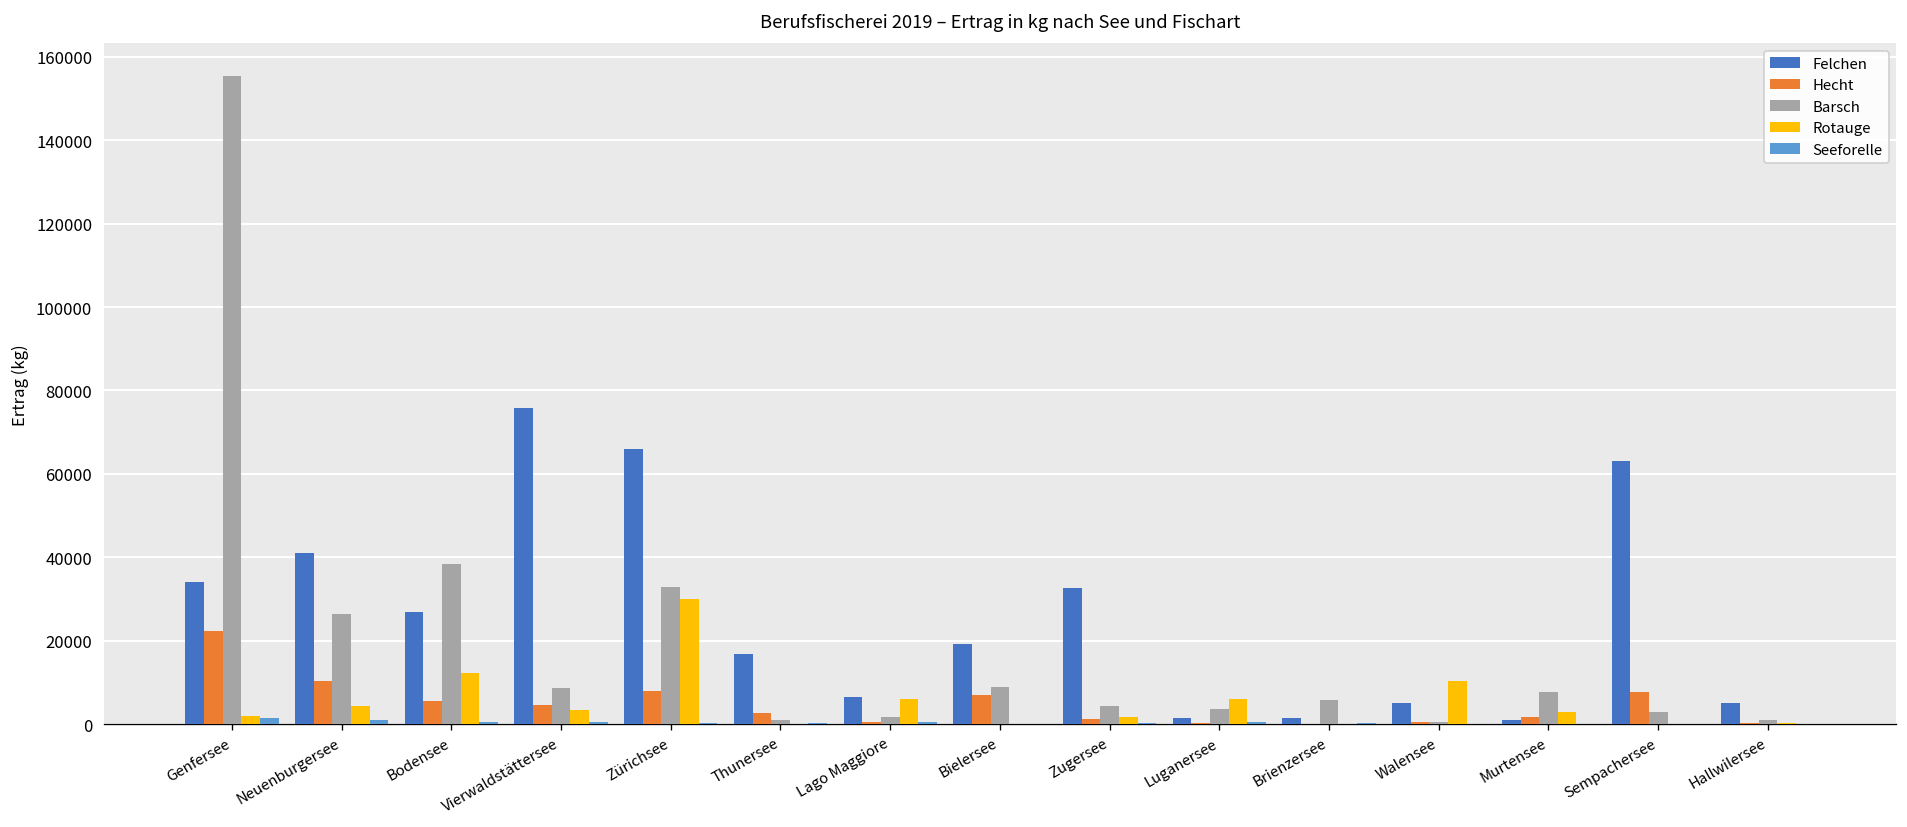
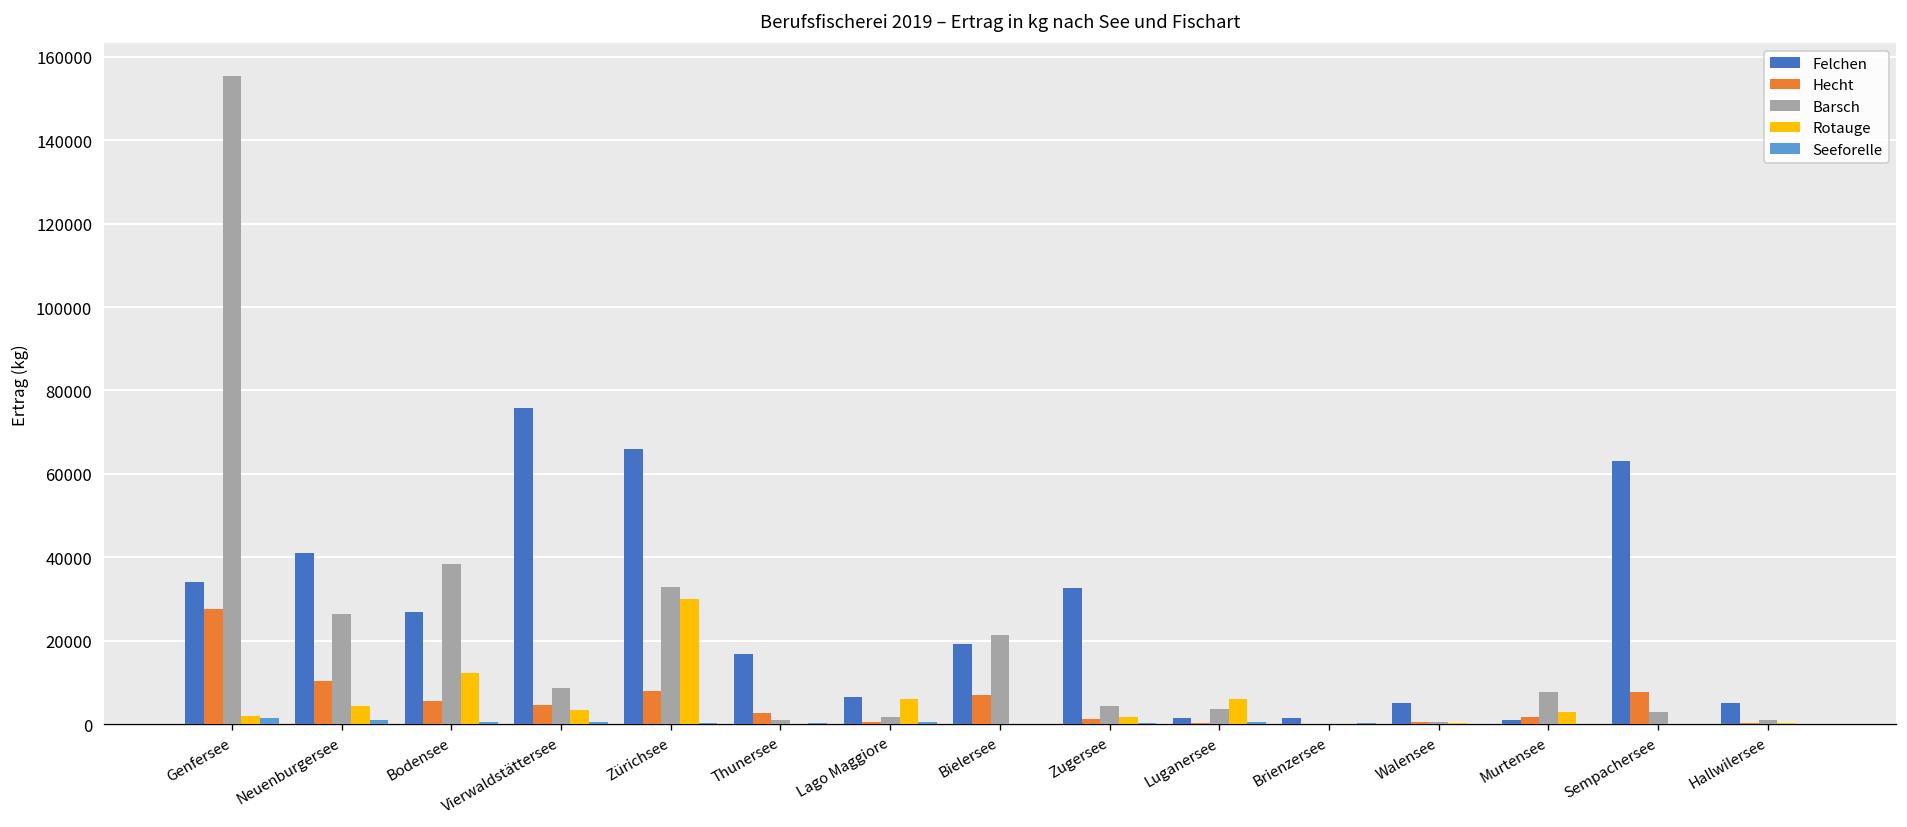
  {
    "Hecht": {
-     "Genfersee": 22000,
+     "Genfersee": 28000,
      "Neuenburgersee": 10000,
      "Bodensee": 6000,
      "Vierwaldstättersee": 5000,
      "Zürichsee": 8000,
      "Thunersee": 3000,
      "Bielersee": 7000,
      "Zugersee": 1000,
      "Murtensee": 2000,
      "Sempachersee": 8000
    },
    "Barsch": {
      "Genfersee": 155000,
      "Neuenburgersee": 26000,
      "Bodensee": 38000,
      "Vierwaldstättersee": 9000,
      "Zürichsee": 33000,
      "Thunersee": 1000,
      "Lago Maggiore": 2000,
-     "Bielersee": 9000,
+     "Bielersee": 21000,
      "Zugersee": 4000,
      "Luganersee": 4000,
-     "Brienzersee": 6000,
+     "Brienzersee": 0,
      "Murtensee": 8000,
      "Sempachersee": 3000,
      "Hallwilersee": 1000
    },
    "Rotauge": {
      "Genfersee": 2000,
      "Neuenburgersee": 4000,
      "Bodensee": 12000,
      "Vierwaldstättersee": 3000,
      "Zürichsee": 30000,
      "Thunersee": 0,
      "Lago Maggiore": 6000,
      "Bielersee": 0,
      "Zugersee": 2000,
      "Luganersee": 6000,
      "Brienzersee": 0,
-     "Walensee": 10000,
+     "Walensee": 0,
      "Murtensee": 3000,
      "Sempachersee": 0
    }
  }
